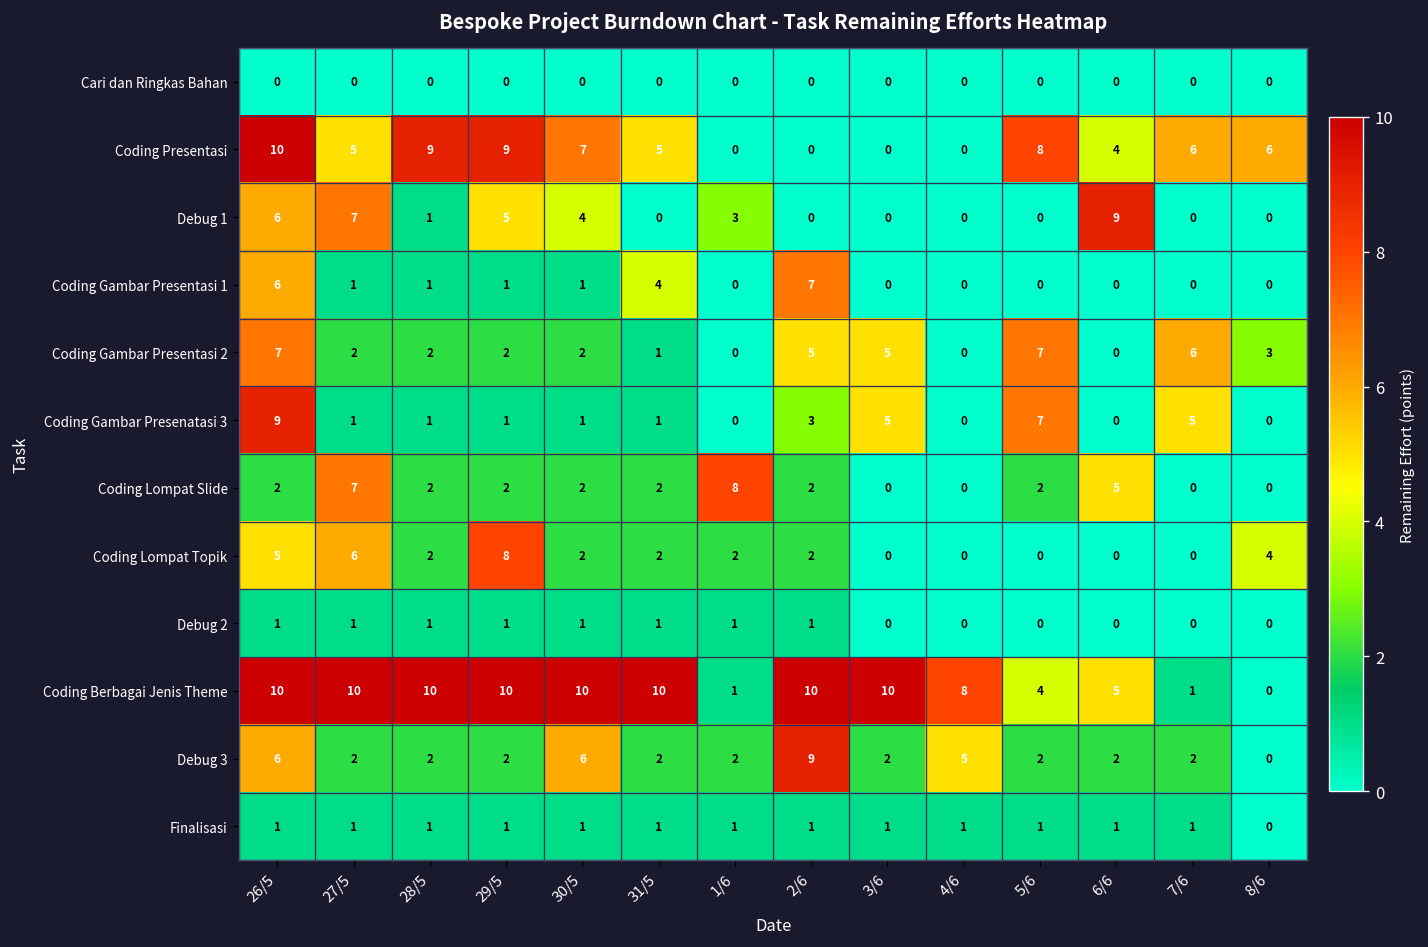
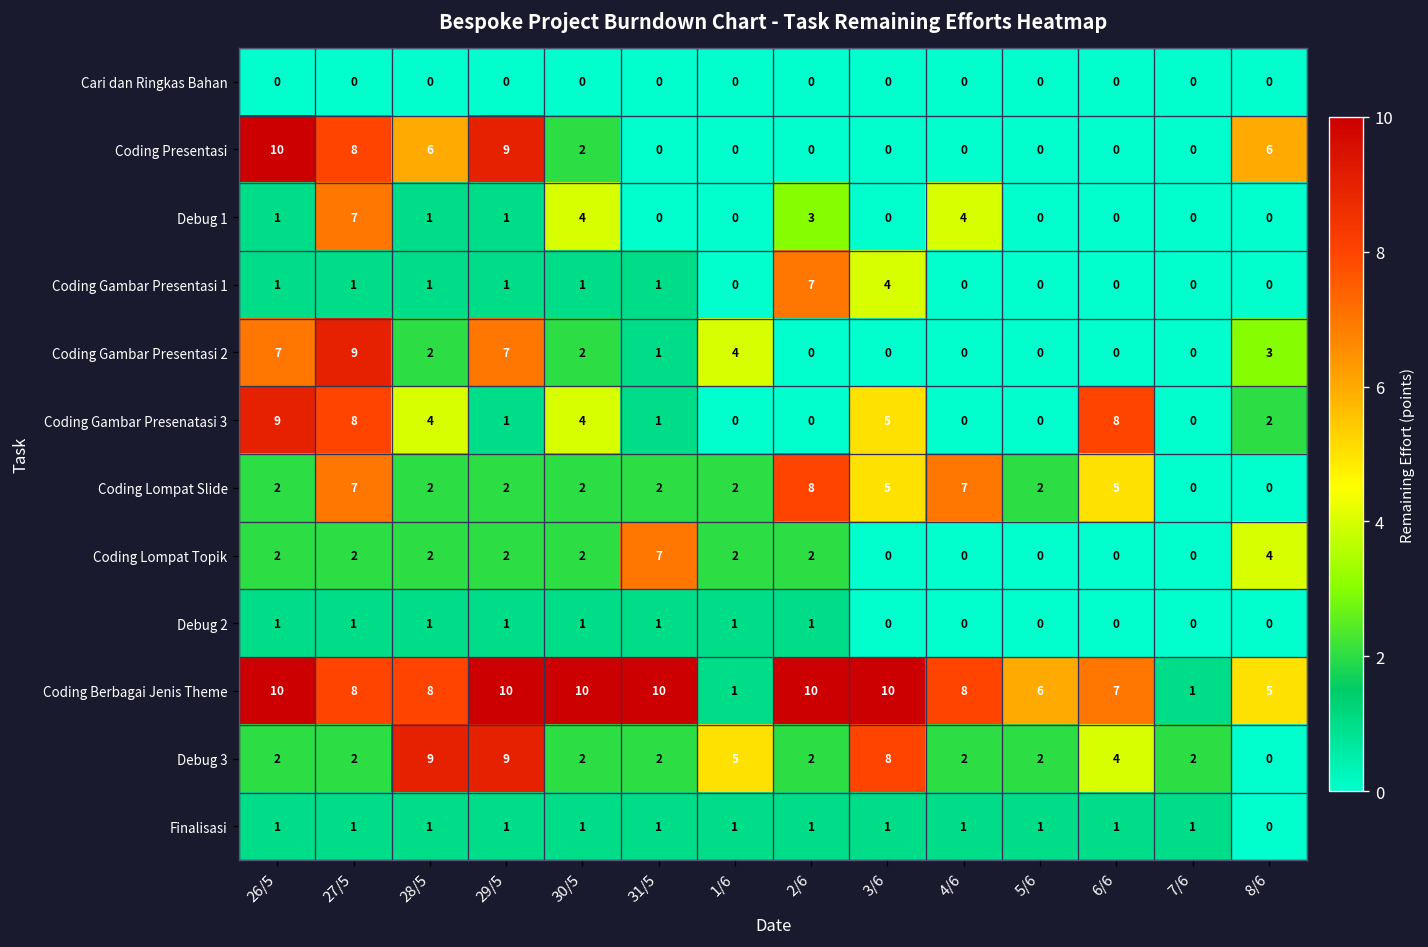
  {
    "Cari dan Ringkas Bahan": {
      "26/5": 0,
      "27/5": 0,
      "28/5": 0,
      "29/5": 0,
      "30/5": 0,
      "31/5": 0,
      "1/6": 0,
      "2/6": 0,
      "3/6": 0,
      "4/6": 0,
      "5/6": 0,
      "6/6": 0,
      "7/6": 0,
      "8/6": 0
    },
    "Coding Presentasi": {
      "26/5": 10,
-     "27/5": 5,
-     "28/5": 9,
+     "27/5": 8,
+     "28/5": 6,
      "29/5": 9,
-     "30/5": 7,
-     "31/5": 5,
+     "30/5": 2,
+     "31/5": 0,
      "1/6": 0,
      "2/6": 0,
      "3/6": 0,
      "4/6": 0,
-     "5/6": 8,
-     "6/6": 4,
-     "7/6": 6,
+     "5/6": 0,
+     "6/6": 0,
+     "7/6": 0,
      "8/6": 6
    },
    "Debug 1": {
-     "26/5": 6,
+     "26/5": 1,
      "27/5": 7,
      "28/5": 1,
-     "29/5": 5,
+     "29/5": 1,
      "30/5": 4,
      "31/5": 0,
-     "1/6": 3,
-     "2/6": 0,
+     "1/6": 0,
+     "2/6": 3,
      "3/6": 0,
-     "4/6": 0,
+     "4/6": 4,
      "5/6": 0,
-     "6/6": 9,
+     "6/6": 0,
      "7/6": 0,
      "8/6": 0
    },
    "Coding Gambar Presentasi 1": {
-     "26/5": 6,
+     "26/5": 1,
      "27/5": 1,
      "28/5": 1,
      "29/5": 1,
      "30/5": 1,
-     "31/5": 4,
+     "31/5": 1,
      "1/6": 0,
      "2/6": 7,
-     "3/6": 0,
+     "3/6": 4,
      "4/6": 0,
      "5/6": 0,
      "6/6": 0,
      "7/6": 0,
      "8/6": 0
    },
    "Coding Gambar Presentasi 2": {
      "26/5": 7,
-     "27/5": 2,
+     "27/5": 9,
      "28/5": 2,
-     "29/5": 2,
+     "29/5": 7,
      "30/5": 2,
      "31/5": 1,
-     "1/6": 0,
-     "2/6": 5,
-     "3/6": 5,
+     "1/6": 4,
+     "2/6": 0,
+     "3/6": 0,
      "4/6": 0,
-     "5/6": 7,
+     "5/6": 0,
      "6/6": 0,
-     "7/6": 6,
+     "7/6": 0,
      "8/6": 3
    },
    "Coding Gambar Presenatasi 3": {
      "26/5": 9,
-     "27/5": 1,
-     "28/5": 1,
+     "27/5": 8,
+     "28/5": 4,
      "29/5": 1,
-     "30/5": 1,
+     "30/5": 4,
      "31/5": 1,
      "1/6": 0,
-     "2/6": 3,
+     "2/6": 0,
      "3/6": 5,
      "4/6": 0,
-     "5/6": 7,
-     "6/6": 0,
-     "7/6": 5,
-     "8/6": 0
+     "5/6": 0,
+     "6/6": 8,
+     "7/6": 0,
+     "8/6": 2
    },
    "Coding Lompat Slide": {
      "26/5": 2,
      "27/5": 7,
      "28/5": 2,
      "29/5": 2,
      "30/5": 2,
      "31/5": 2,
-     "1/6": 8,
-     "2/6": 2,
-     "3/6": 0,
-     "4/6": 0,
+     "1/6": 2,
+     "2/6": 8,
+     "3/6": 5,
+     "4/6": 7,
      "5/6": 2,
      "6/6": 5,
      "7/6": 0,
      "8/6": 0
    },
    "Coding Lompat Topik": {
-     "26/5": 5,
-     "27/5": 6,
+     "26/5": 2,
+     "27/5": 2,
      "28/5": 2,
-     "29/5": 8,
+     "29/5": 2,
      "30/5": 2,
-     "31/5": 2,
+     "31/5": 7,
      "1/6": 2,
      "2/6": 2,
      "3/6": 0,
      "4/6": 0,
      "5/6": 0,
      "6/6": 0,
      "7/6": 0,
      "8/6": 4
    },
    "Debug 2": {
      "26/5": 1,
      "27/5": 1,
      "28/5": 1,
      "29/5": 1,
      "30/5": 1,
      "31/5": 1,
      "1/6": 1,
      "2/6": 1,
      "3/6": 0,
      "4/6": 0,
      "5/6": 0,
      "6/6": 0,
      "7/6": 0,
      "8/6": 0
    },
    "Coding Berbagai Jenis Theme": {
      "26/5": 10,
-     "27/5": 10,
-     "28/5": 10,
+     "27/5": 8,
+     "28/5": 8,
      "29/5": 10,
      "30/5": 10,
      "31/5": 10,
      "1/6": 1,
      "2/6": 10,
      "3/6": 10,
      "4/6": 8,
-     "5/6": 4,
-     "6/6": 5,
+     "5/6": 6,
+     "6/6": 7,
      "7/6": 1,
-     "8/6": 0
+     "8/6": 5
    },
    "Debug 3": {
-     "26/5": 6,
+     "26/5": 2,
      "27/5": 2,
-     "28/5": 2,
-     "29/5": 2,
-     "30/5": 6,
+     "28/5": 9,
+     "29/5": 9,
+     "30/5": 2,
      "31/5": 2,
-     "1/6": 2,
-     "2/6": 9,
-     "3/6": 2,
-     "4/6": 5,
+     "1/6": 5,
+     "2/6": 2,
+     "3/6": 8,
+     "4/6": 2,
      "5/6": 2,
-     "6/6": 2,
+     "6/6": 4,
      "7/6": 2,
      "8/6": 0
    },
    "Finalisasi": {
      "26/5": 1,
      "27/5": 1,
      "28/5": 1,
      "29/5": 1,
      "30/5": 1,
      "31/5": 1,
      "1/6": 1,
      "2/6": 1,
      "3/6": 1,
      "4/6": 1,
      "5/6": 1,
      "6/6": 1,
      "7/6": 1,
      "8/6": 0
    }
  }
